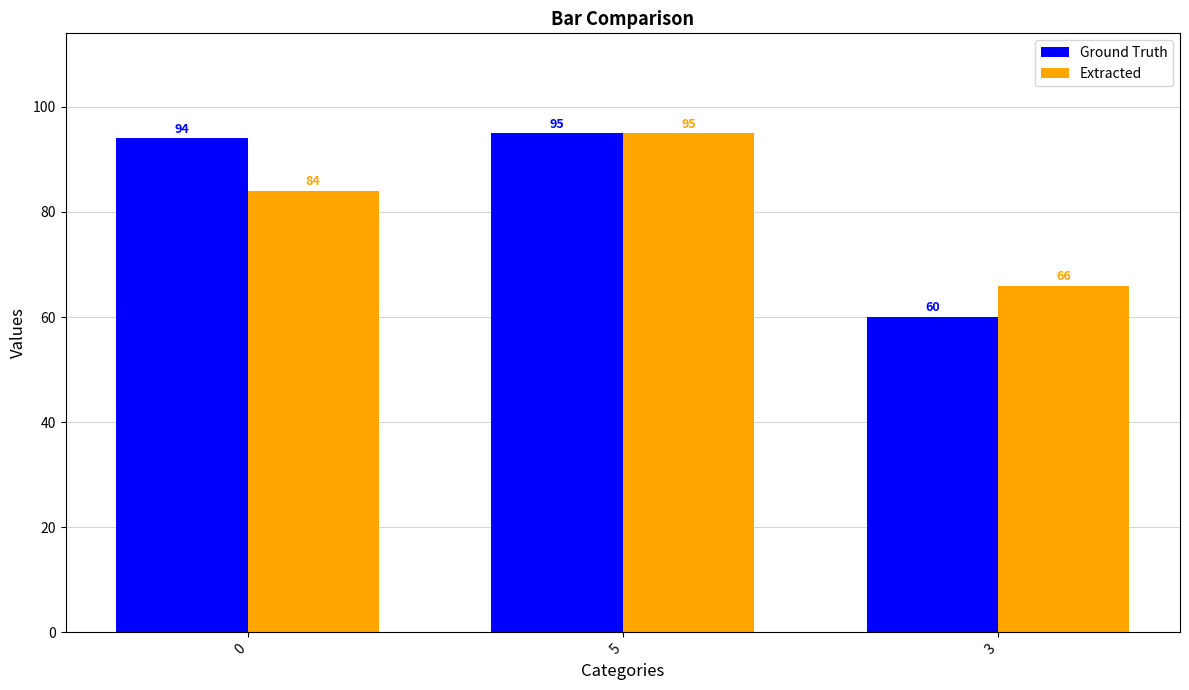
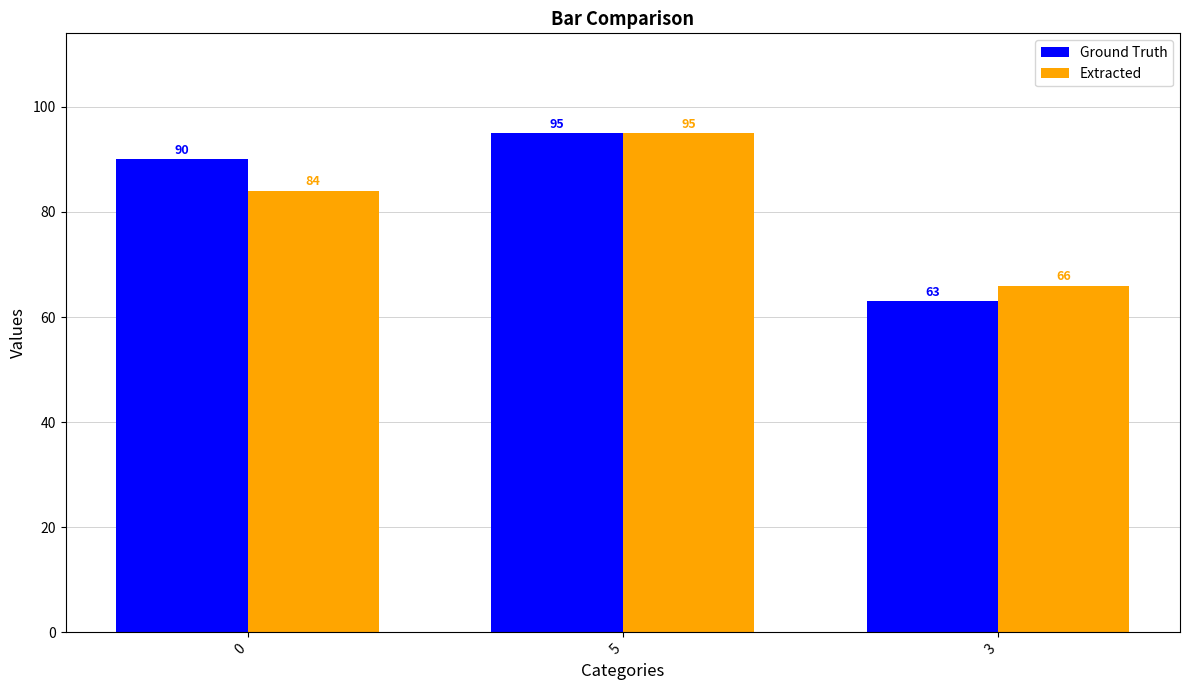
  {
    "Ground Truth": {
-     "0": 94,
+     "0": 90,
      "5": 95,
-     "3": 60
+     "3": 63
    },
    "Extracted": {
      "0": 84,
      "5": 95,
      "3": 66
    }
  }
